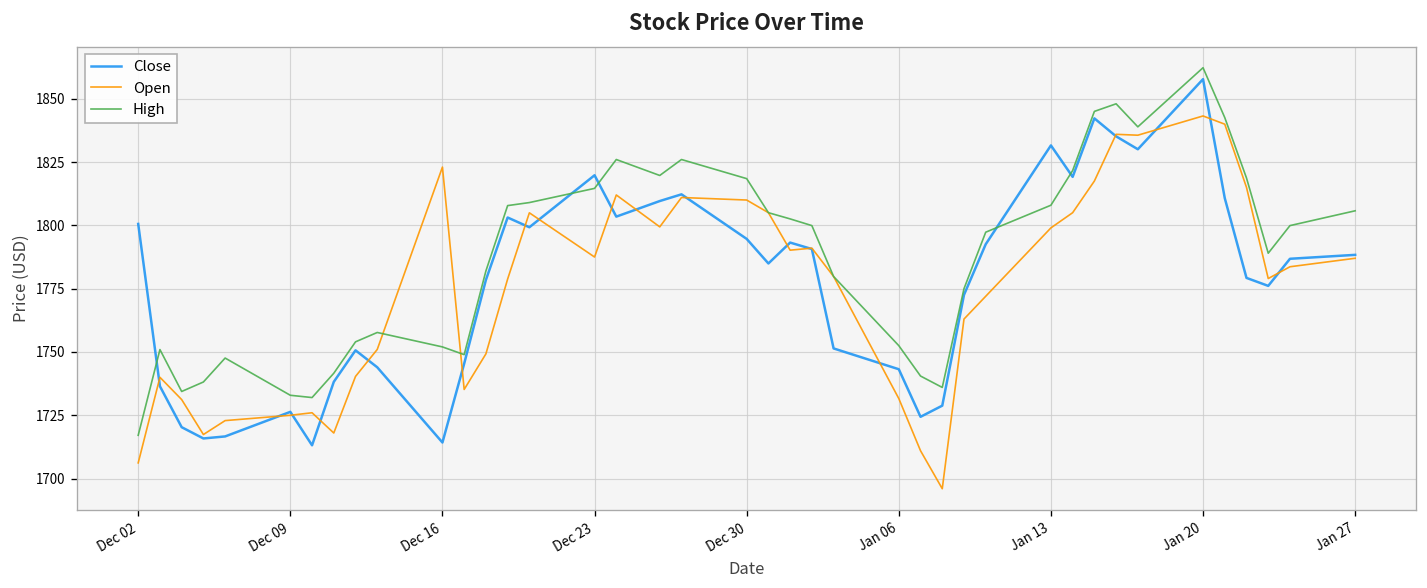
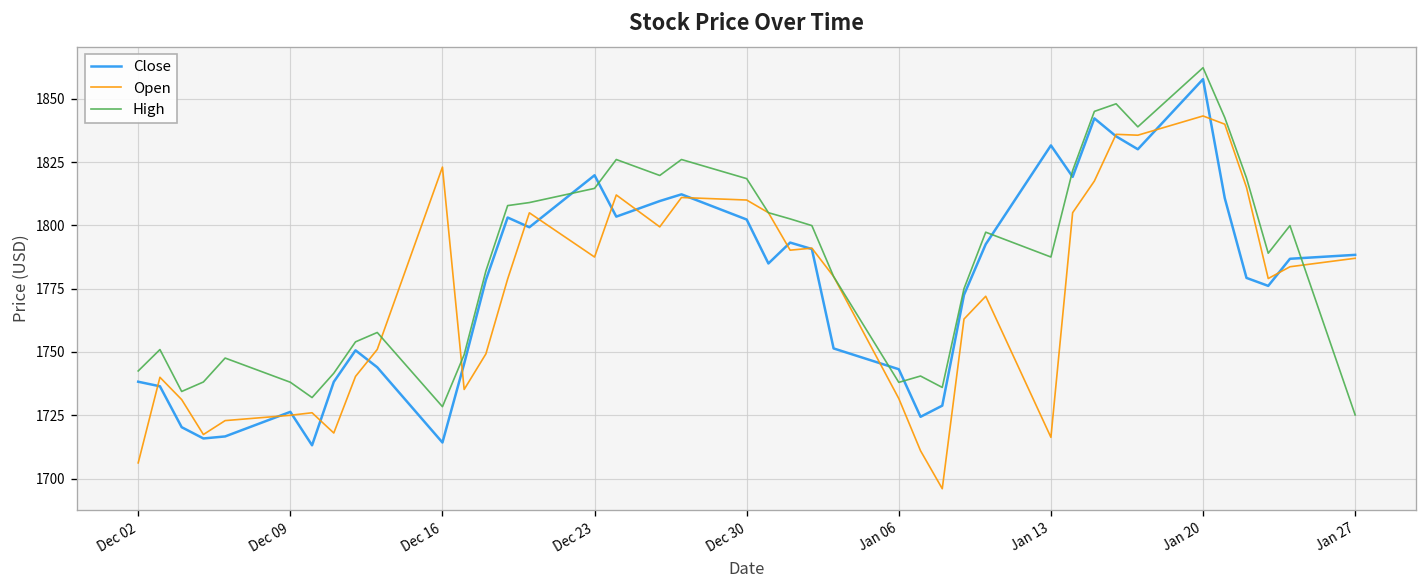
  {
    "Close": {
-     "Dec 02": 1801,
+     "Dec 02": 1738,
      "Dec 09": 1726,
      "Dec 16": 1714,
      "Dec 23": 1820,
-     "Dec 30": 1795,
+     "Dec 30": 1802,
      "Jan 06": 1743,
      "Jan 13": 1832,
      "Jan 20": 1858,
      "Jan 27": 1788
    },
    "Open": {
      "Dec 02": 1706,
      "Dec 09": 1725,
      "Dec 16": 1823,
      "Dec 23": 1787,
      "Dec 30": 1810,
      "Jan 06": 1732,
-     "Jan 13": 1799,
+     "Jan 13": 1716,
      "Jan 20": 1843,
      "Jan 27": 1787
    },
    "High": {
-     "Dec 02": 1717,
-     "Dec 09": 1733,
-     "Dec 16": 1752,
+     "Dec 02": 1743,
+     "Dec 09": 1738,
+     "Dec 16": 1728,
      "Dec 23": 1815,
      "Dec 30": 1818,
-     "Jan 06": 1753,
-     "Jan 13": 1808,
+     "Jan 06": 1738,
+     "Jan 13": 1787,
      "Jan 20": 1862,
-     "Jan 27": 1806
+     "Jan 27": 1725
    }
  }
